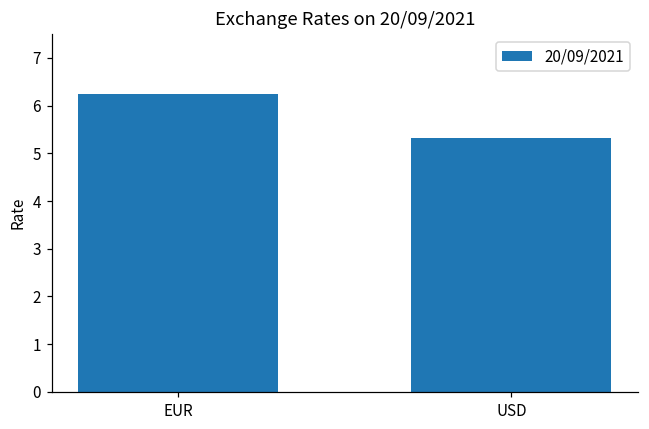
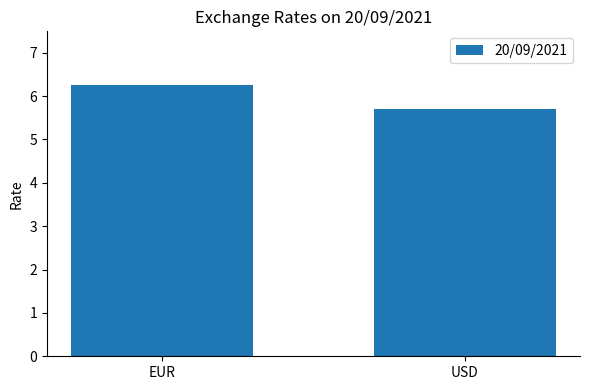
  {
    "EUR": 6.2,
-   "USD": 5.3
+   "USD": 5.7
  }
